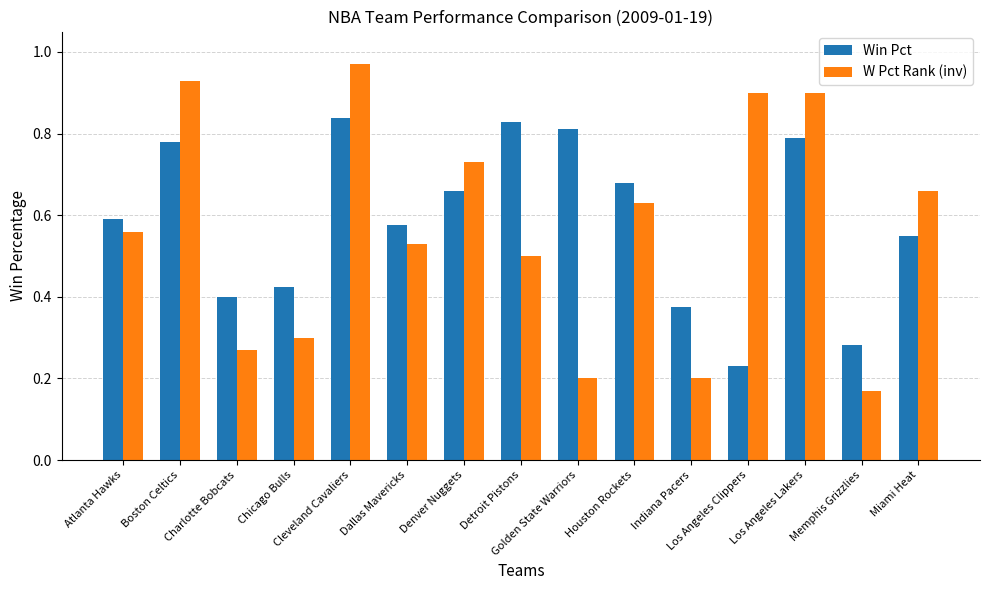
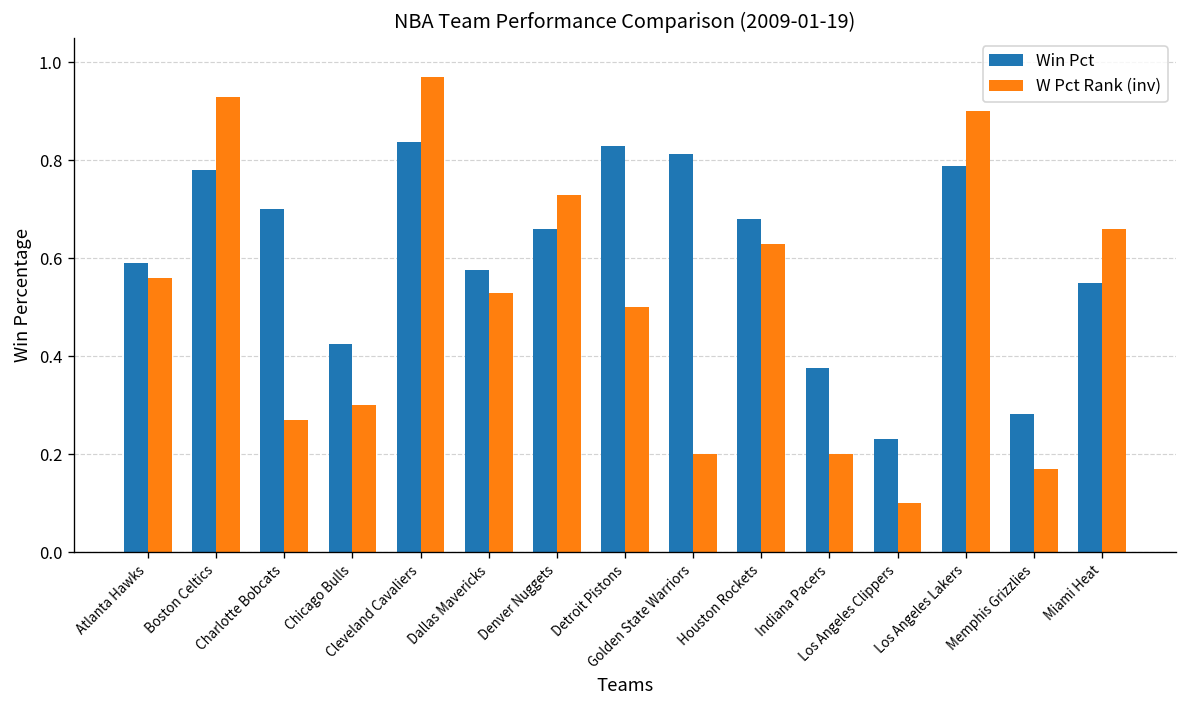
  {
    "Win Pct": {
      "Atlanta Hawks": 0.59,
      "Boston Celtics": 0.78,
-     "Charlotte Bobcats": 0.4,
+     "Charlotte Bobcats": 0.7,
      "Chicago Bulls": 0.43,
      "Cleveland Cavaliers": 0.84,
      "Dallas Mavericks": 0.58,
      "Denver Nuggets": 0.66,
      "Detroit Pistons": 0.83,
      "Golden State Warriors": 0.81,
      "Houston Rockets": 0.68,
      "Indiana Pacers": 0.38,
      "Los Angeles Clippers": 0.23,
      "Los Angeles Lakers": 0.79,
      "Memphis Grizzlies": 0.28,
      "Miami Heat": 0.55
    },
    "W Pct Rank (inv)": {
      "Atlanta Hawks": 0.56,
      "Boston Celtics": 0.93,
      "Charlotte Bobcats": 0.27,
      "Chicago Bulls": 0.3,
      "Cleveland Cavaliers": 0.97,
      "Dallas Mavericks": 0.53,
      "Denver Nuggets": 0.73,
      "Detroit Pistons": 0.5,
      "Golden State Warriors": 0.2,
      "Houston Rockets": 0.63,
      "Indiana Pacers": 0.2,
-     "Los Angeles Clippers": 0.9,
+     "Los Angeles Clippers": 0.1,
      "Los Angeles Lakers": 0.9,
      "Memphis Grizzlies": 0.17,
      "Miami Heat": 0.66
    }
  }
